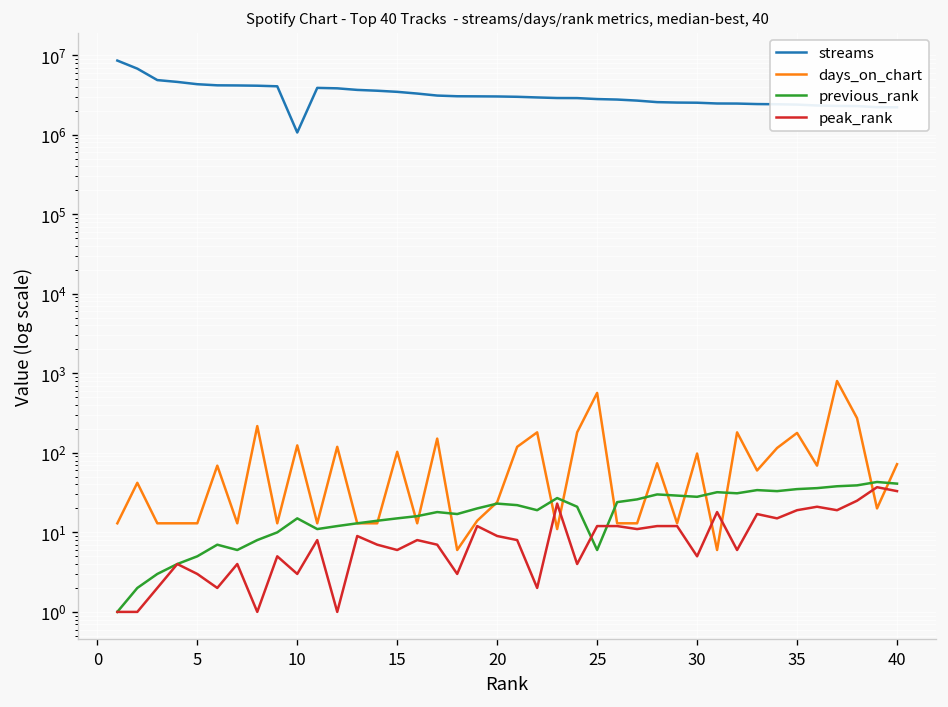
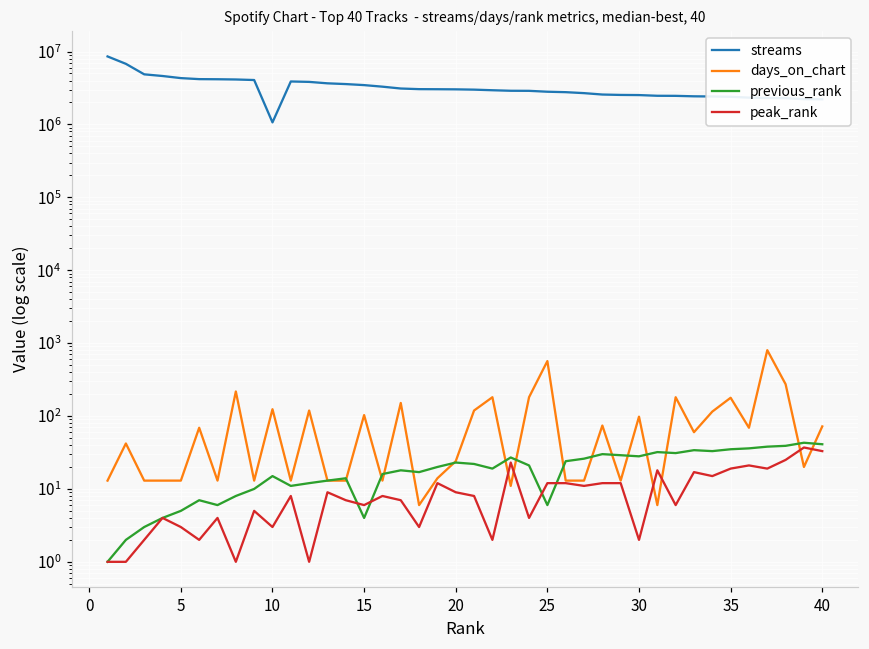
  {
    "streams": {
      "5": 4000000,
      "10": 1100000,
      "15": 3000000,
      "20": 3000000,
      "25": 2800000,
      "30": 2500000
    },
    "days_on_chart": {
      "5": 13,
      "10": 120,
      "15": 100,
      "25": 600,
      "30": 100,
      "35": 180,
      "40": 70
    },
    "previous_rank": {
      "5": 5,
      "10": 15,
-     "15": 15,
+     "15": 4,
      "25": 6,
      "30": 28,
      "35": 40,
      "40": 40
    },
    "peak_rank": {
      "5": 3,
      "10": 3,
      "15": 6,
      "20": 9,
      "25": 12,
-     "30": 5,
+     "30": 2,
      "35": 19,
      "40": 30
    }
  }
